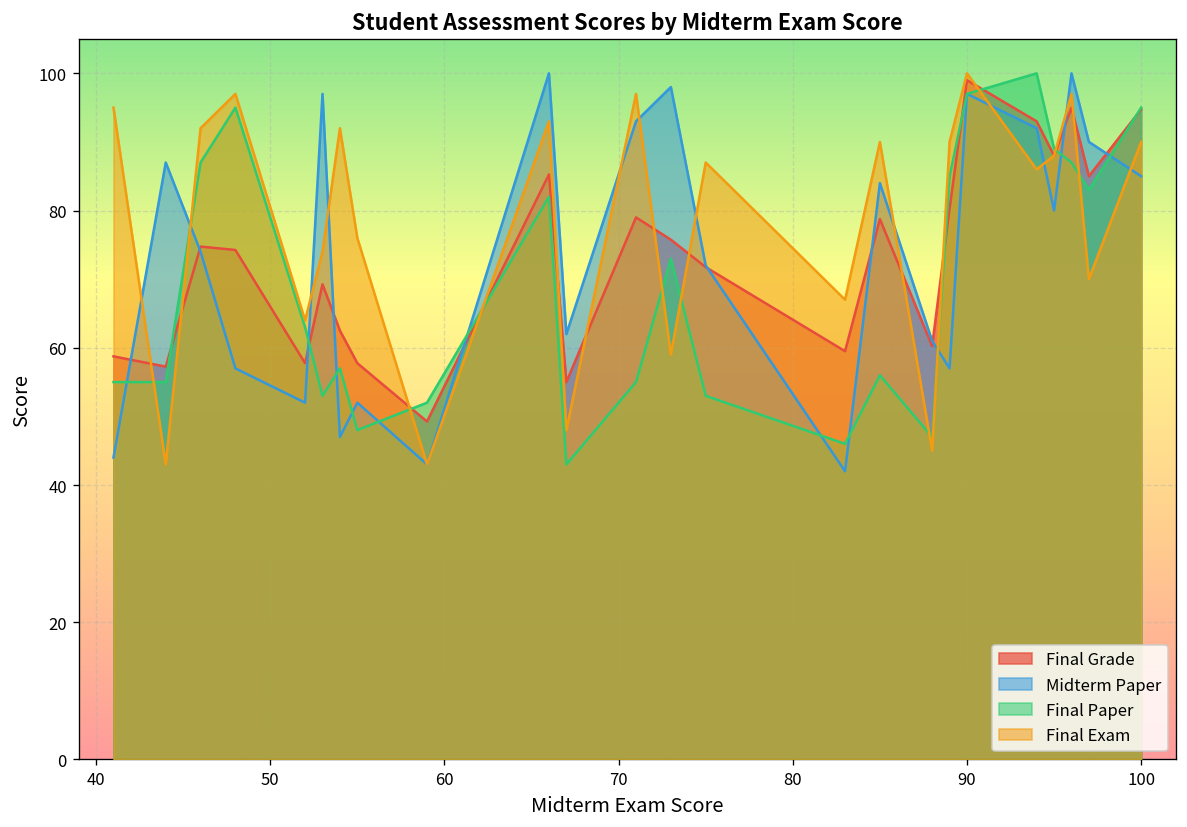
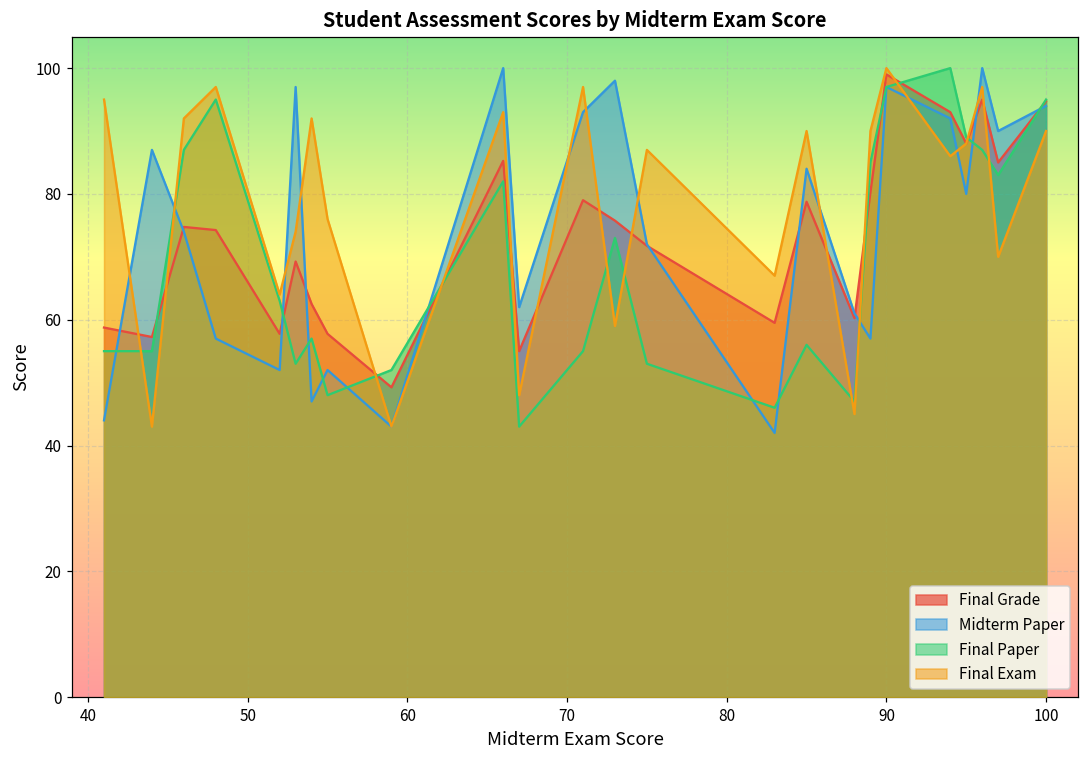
  {
    "Final Grade": {
      "90": 99
    },
    "Midterm Paper": {
-     "100": 85
+     "100": 94
    },
    "Final Exam": {
      "90": 100,
      "100": 90
    }
  }
